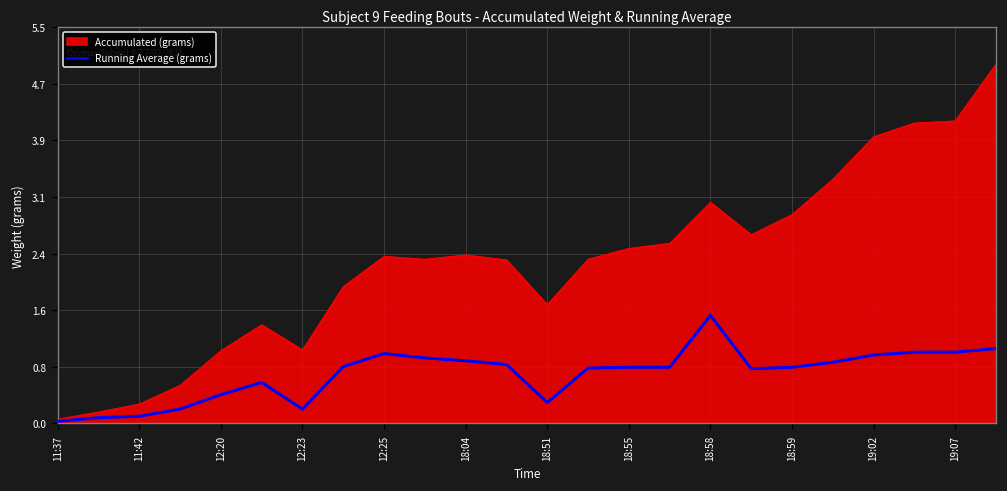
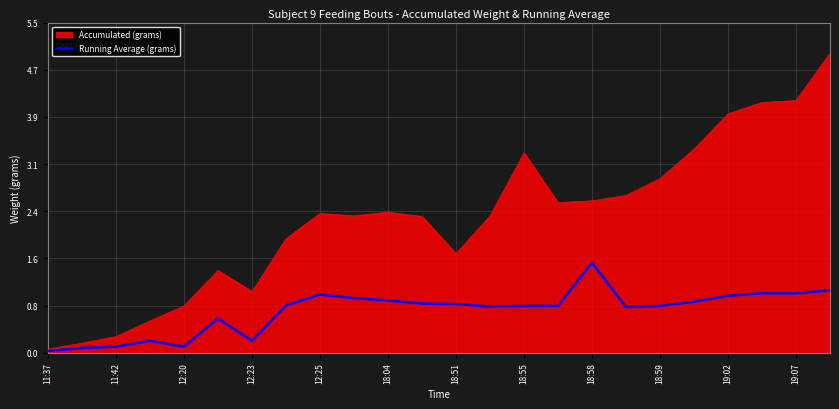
  {
    "Accumulated (grams)": {
-     "12:20": 1.0,
+     "12:20": 0.8,
      "12:23": 1.0,
      "18:51": 1.7,
-     "18:55": 2.4,
-     "18:58": 3.1,
+     "18:55": 3.3,
+     "18:58": 2.5,
      "19:02": 4.0,
      "19:07": 4.2
    },
    "Running Average (grams)": {
-     "12:20": 0.4,
+     "12:20": 0.1,
      "12:23": 0.2,
-     "18:51": 0.3,
+     "18:51": 0.8,
      "18:55": 0.8,
      "18:58": 1.5,
      "19:02": 1.0,
      "19:07": 1.0
    }
  }
